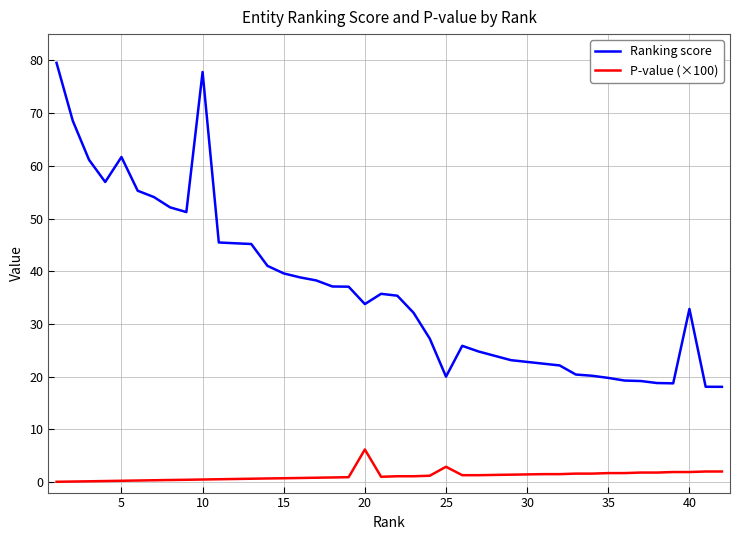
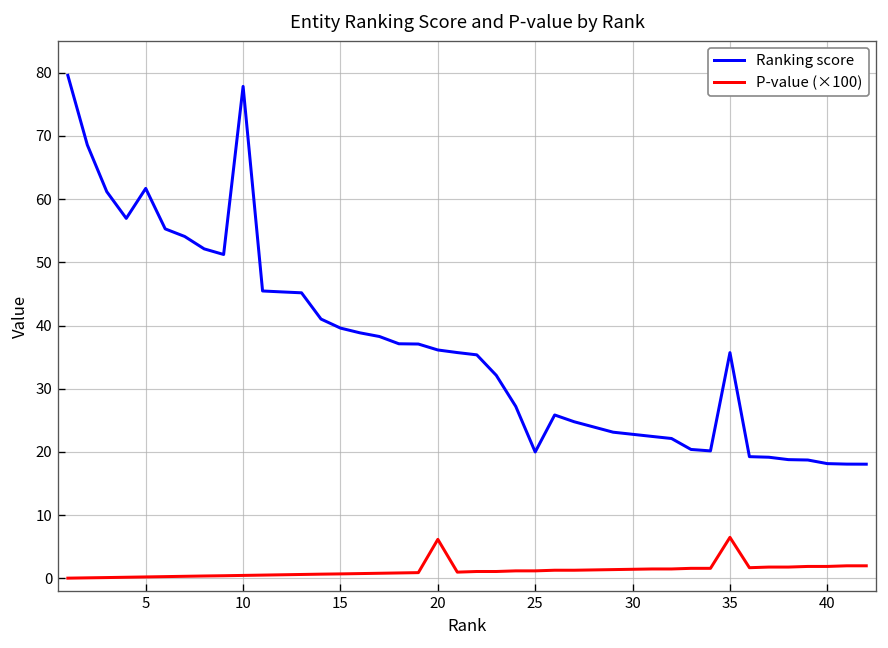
  {
    "Ranking score": {
      "5": 62,
      "10": 78,
      "15": 40,
-     "20": 34,
+     "20": 36,
      "25": 20,
-     "35": 20,
-     "40": 33
+     "35": 36,
+     "40": 18
    },
    "P-value (×100)": {
      "5": 0,
      "10": 0,
      "15": 1,
      "20": 6,
-     "25": 3,
-     "35": 2,
+     "25": 1,
+     "35": 7,
      "40": 2
    }
  }
